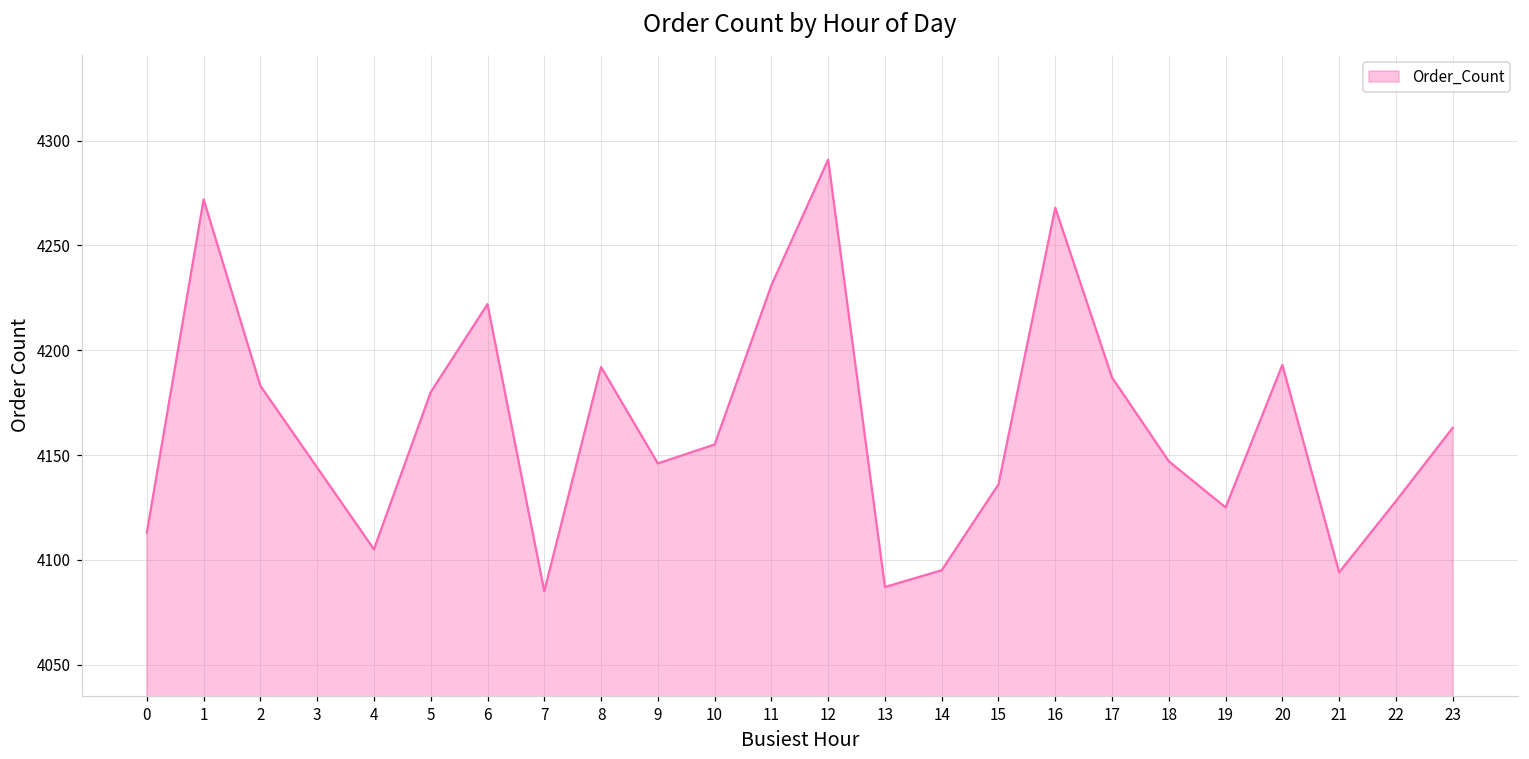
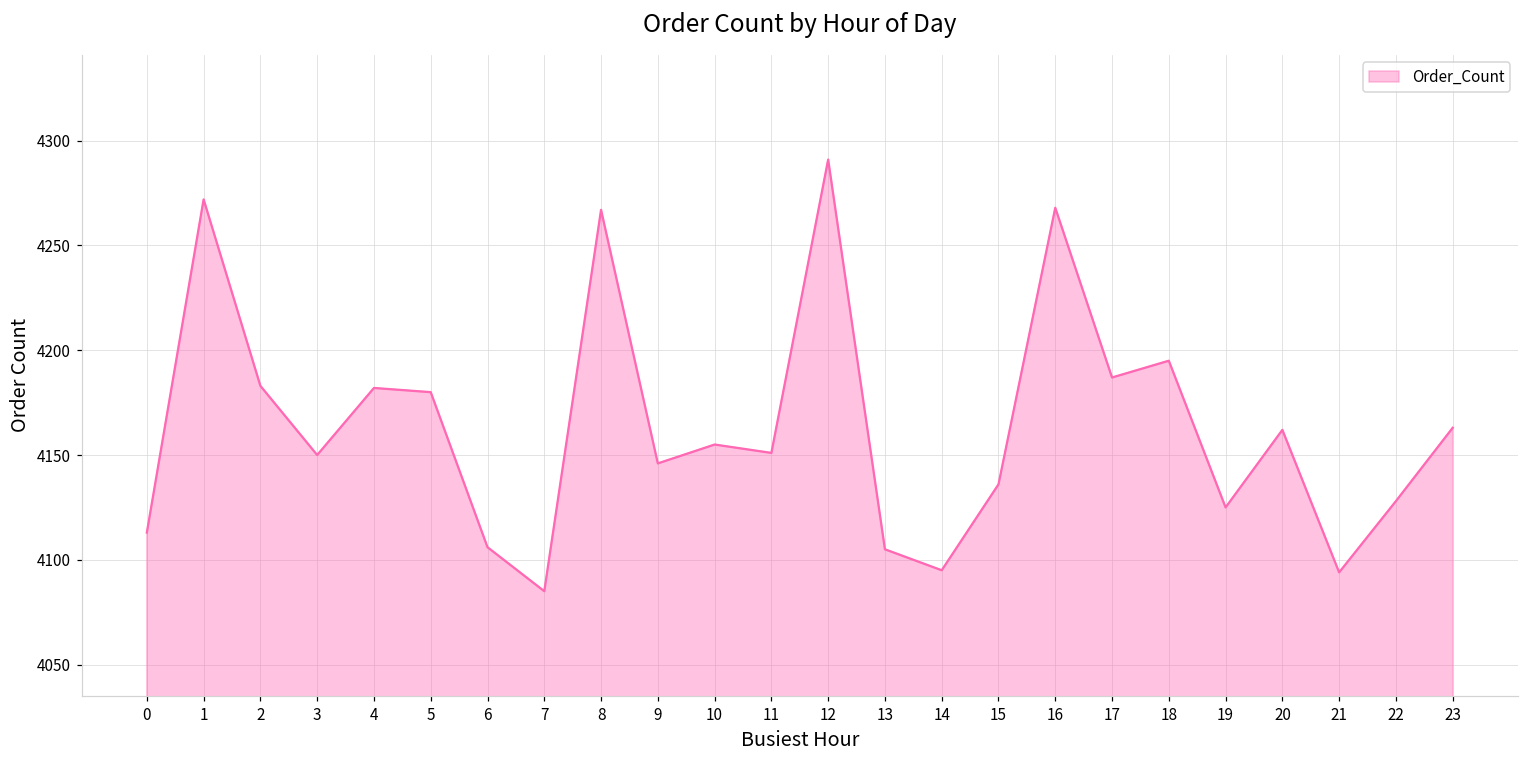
  {
    "0": 4113,
    "1": 4272,
    "2": 4183,
-   "3": 4144,
-   "4": 4105,
+   "3": 4150,
+   "4": 4182,
    "5": 4180,
-   "6": 4222,
+   "6": 4106,
    "7": 4085,
-   "8": 4192,
+   "8": 4267,
    "9": 4146,
    "10": 4155,
-   "11": 4231,
+   "11": 4151,
    "12": 4291,
-   "13": 4087,
+   "13": 4105,
    "14": 4095,
    "15": 4136,
    "16": 4268,
    "17": 4187,
-   "18": 4147,
+   "18": 4195,
    "19": 4125,
-   "20": 4193,
+   "20": 4162,
    "21": 4094,
    "22": 4128,
    "23": 4163
  }
